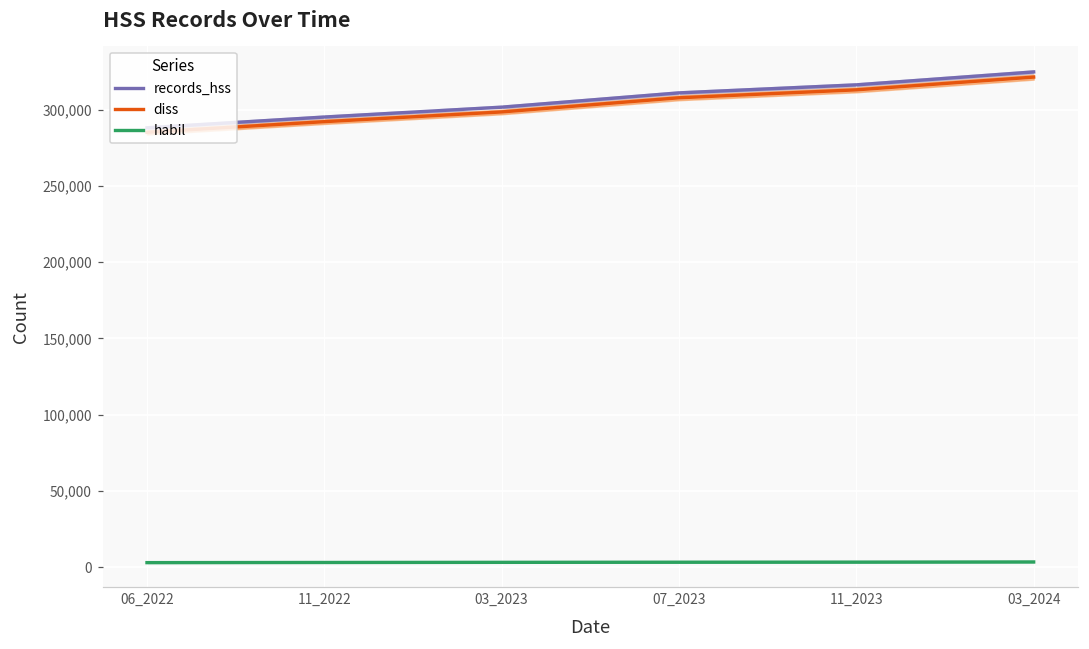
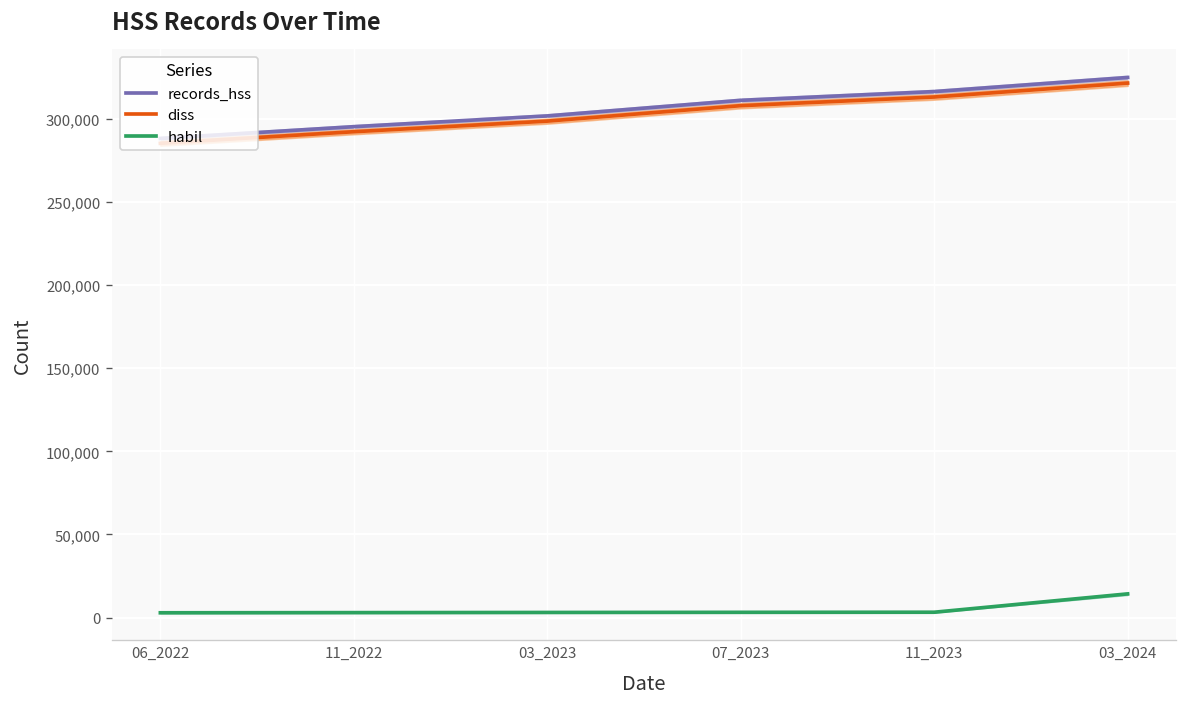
  {
    "habil": {
-     "03_2024": "3,000"
+     "03_2024": "14,000"
    }
  }
